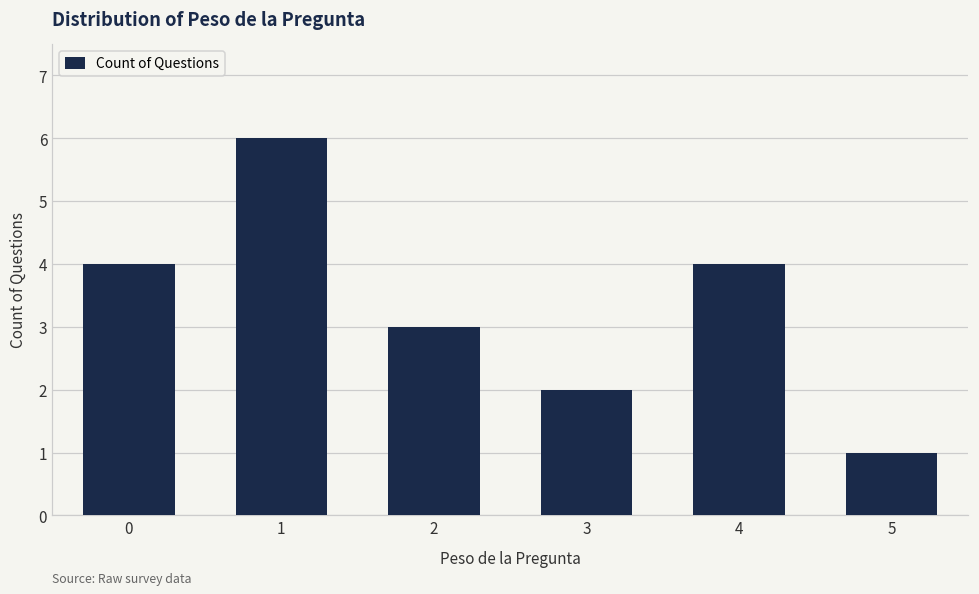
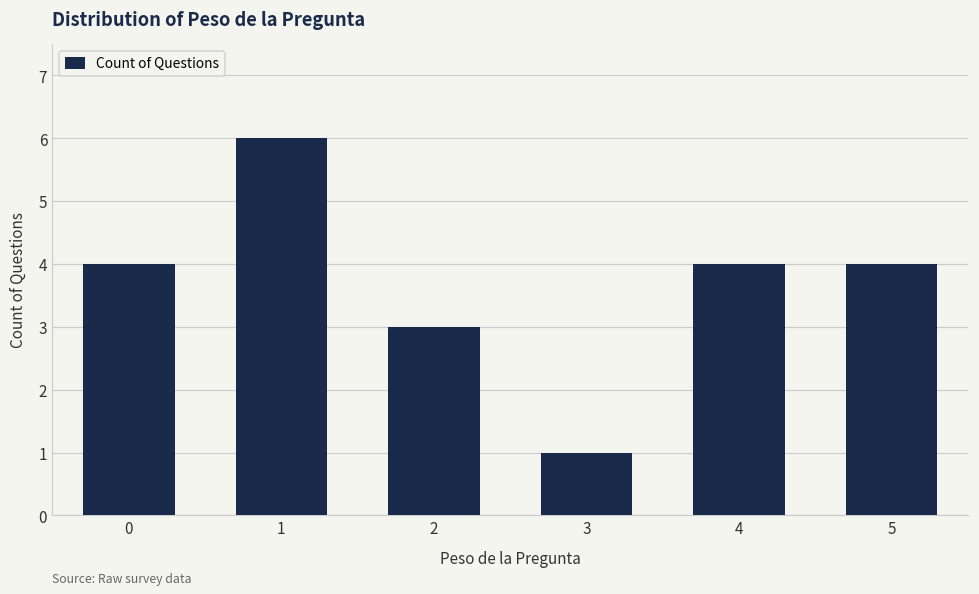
  {
    "0": 4,
    "1": 6,
    "2": 3,
-   "3": 2,
+   "3": 1,
    "4": 4,
-   "5": 1
+   "5": 4
  }
